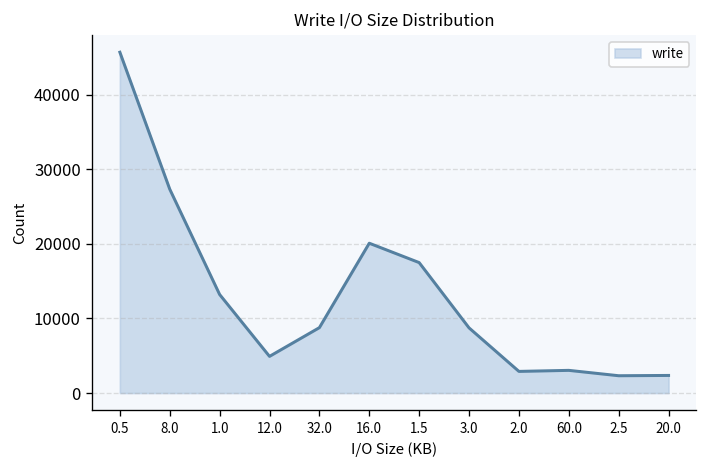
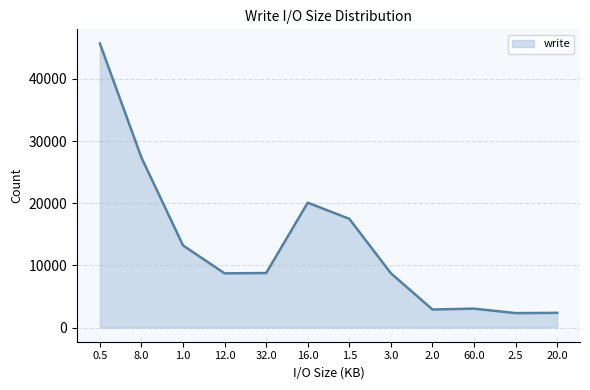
  {
    "0.5": 46000,
    "8.0": 27000,
    "1.0": 13000,
-   "12.0": 5000,
+   "12.0": 9000,
    "32.0": 9000,
    "16.0": 20000,
    "1.5": 17000,
    "3.0": 9000,
    "2.0": 3000,
    "60.0": 3000,
    "2.5": 2000,
    "20.0": 2000
  }
